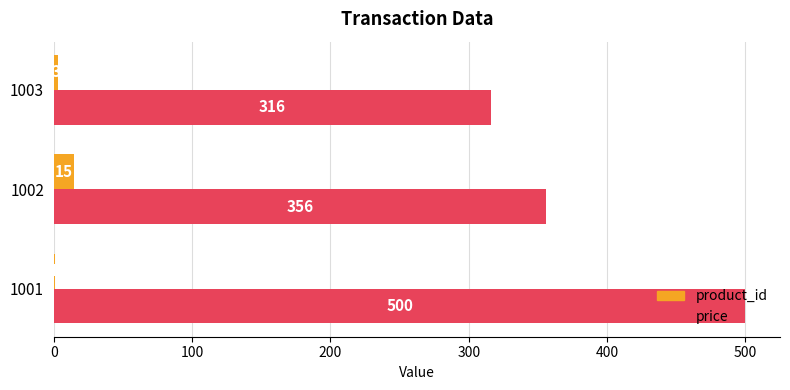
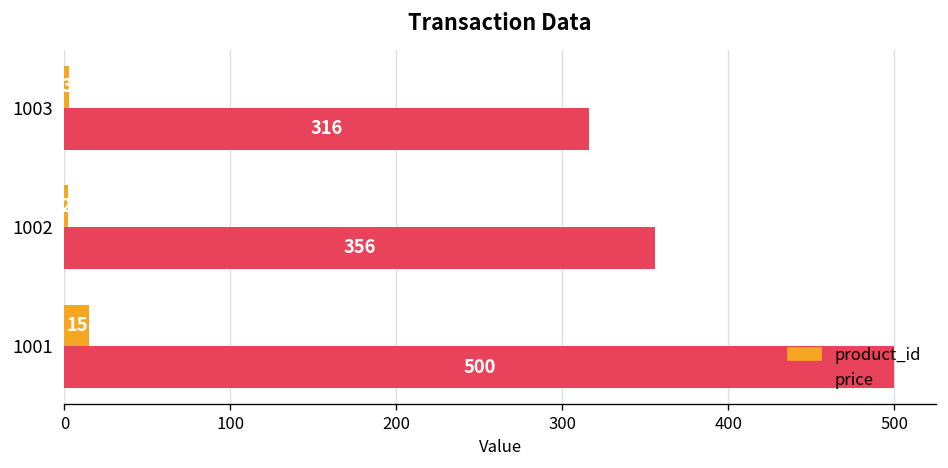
  {
    "product_id": {
      "1003": 3,
-     "1002": 15,
-     "1001": 1
+     "1002": 2,
+     "1001": 15
    },
    "price": {
      "1003": 316,
      "1002": 356,
      "1001": 500
    }
  }
